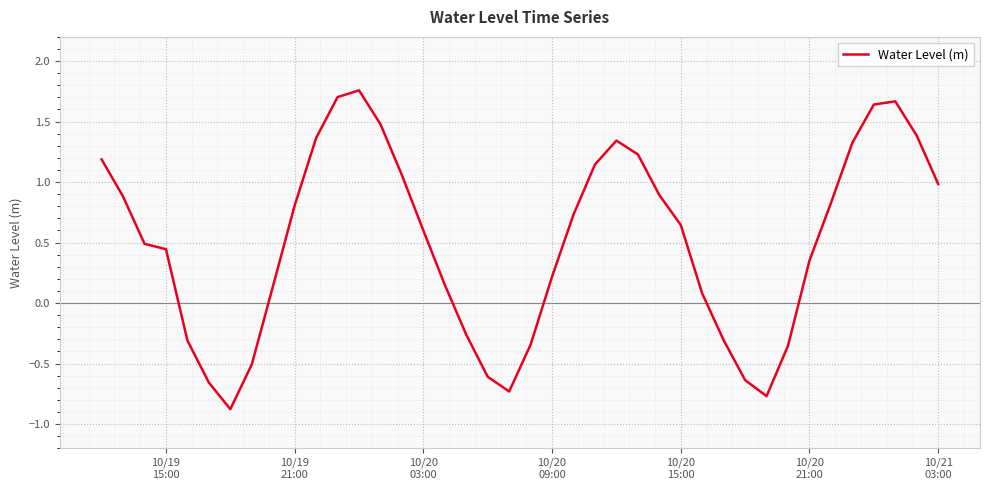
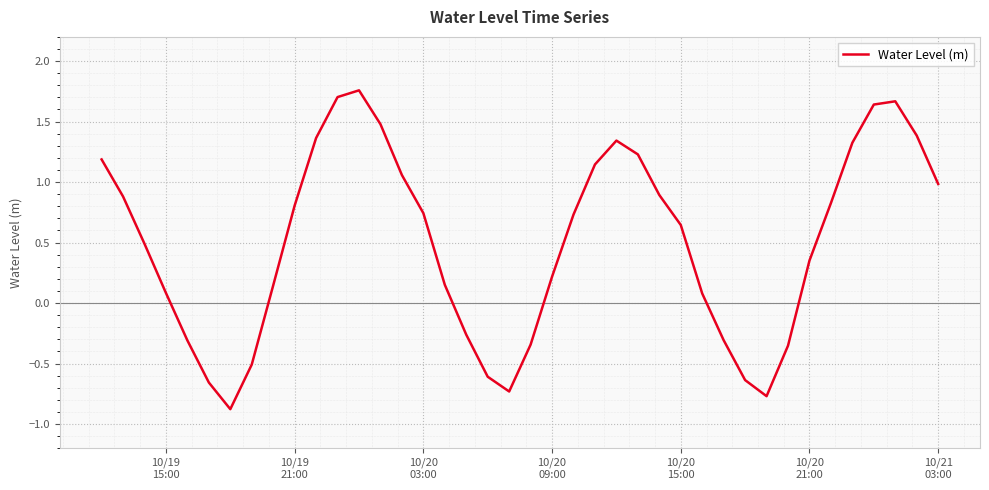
  {
-   "10/19 15:00": 0.44,
+   "10/19 15:00": 0.08,
    "10/19 21:00": 0.81,
-   "10/20 03:00": 0.60,
+   "10/20 03:00": 0.74,
    "10/20 09:00": 0.22,
    "10/20 15:00": 0.65,
    "10/20 21:00": 0.35,
    "10/21 03:00": 0.98
  }
